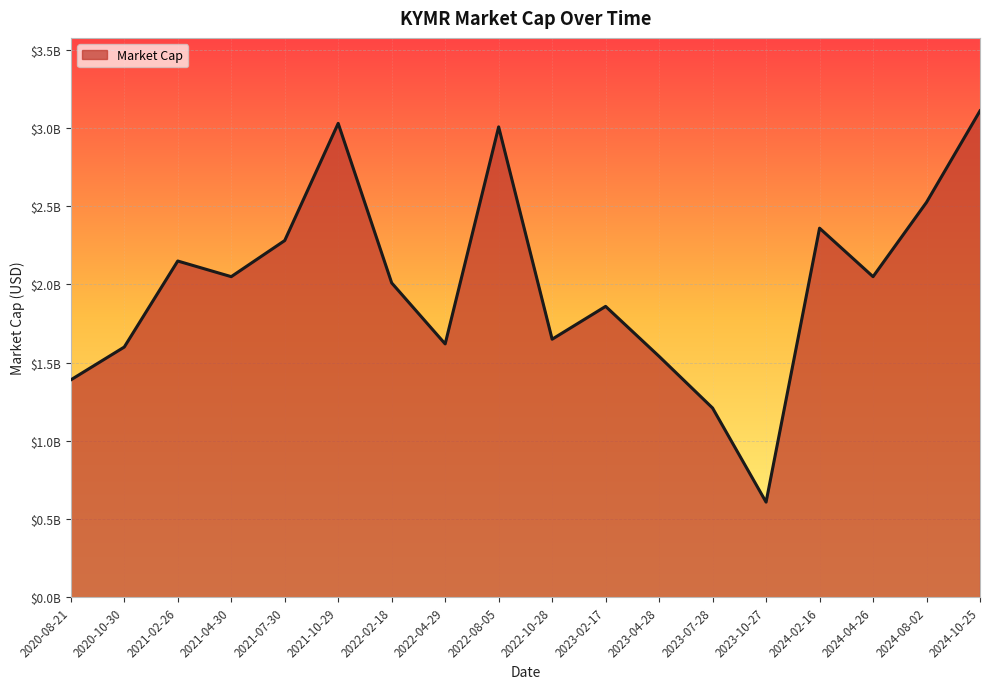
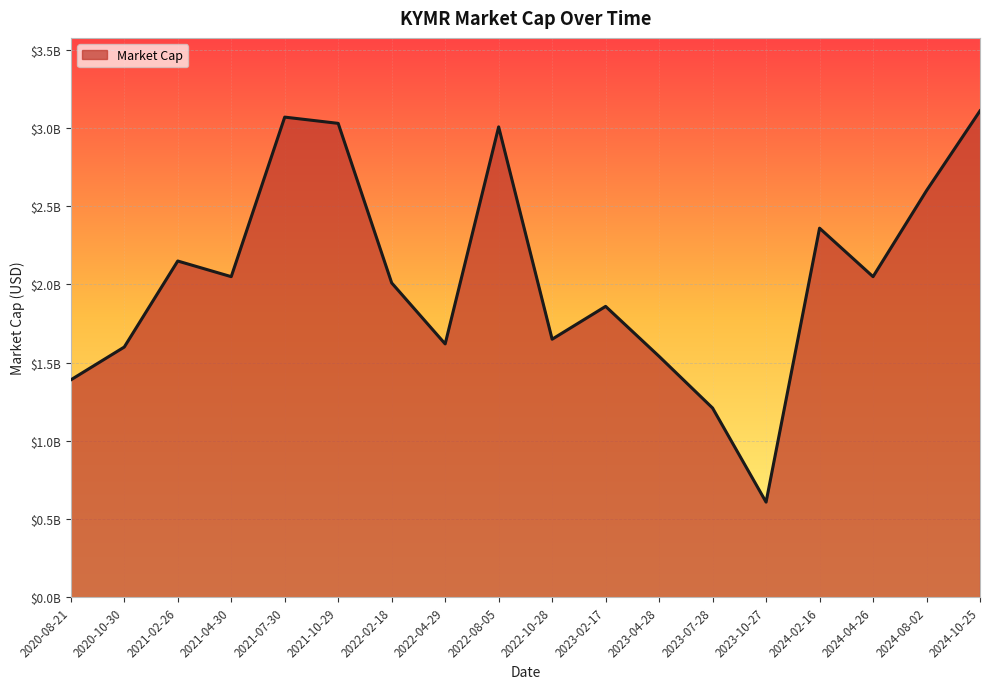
  {
    "2020-08-21": "$1390000000",
    "2020-10-30": "$1600000000",
    "2021-02-26": "$2150000000",
    "2021-04-30": "$2050000000",
-   "2021-07-30": "$2280000000",
+   "2021-07-30": "$3070000000",
    "2021-10-29": "$3030000000",
    "2022-02-18": "$2010000000",
    "2022-04-29": "$1620000000",
    "2022-08-05": "$3010000000",
    "2022-10-28": "$1650000000",
    "2023-02-17": "$1860000000",
    "2023-04-28": "$1540000000",
    "2023-07-28": "$1210000000",
    "2023-10-27": "$610000000",
    "2024-02-16": "$2360000000",
    "2024-04-26": "$2050000000",
-   "2024-08-02": "$2530000000",
+   "2024-08-02": "$2600000000",
    "2024-10-25": "$3110000000"
  }
